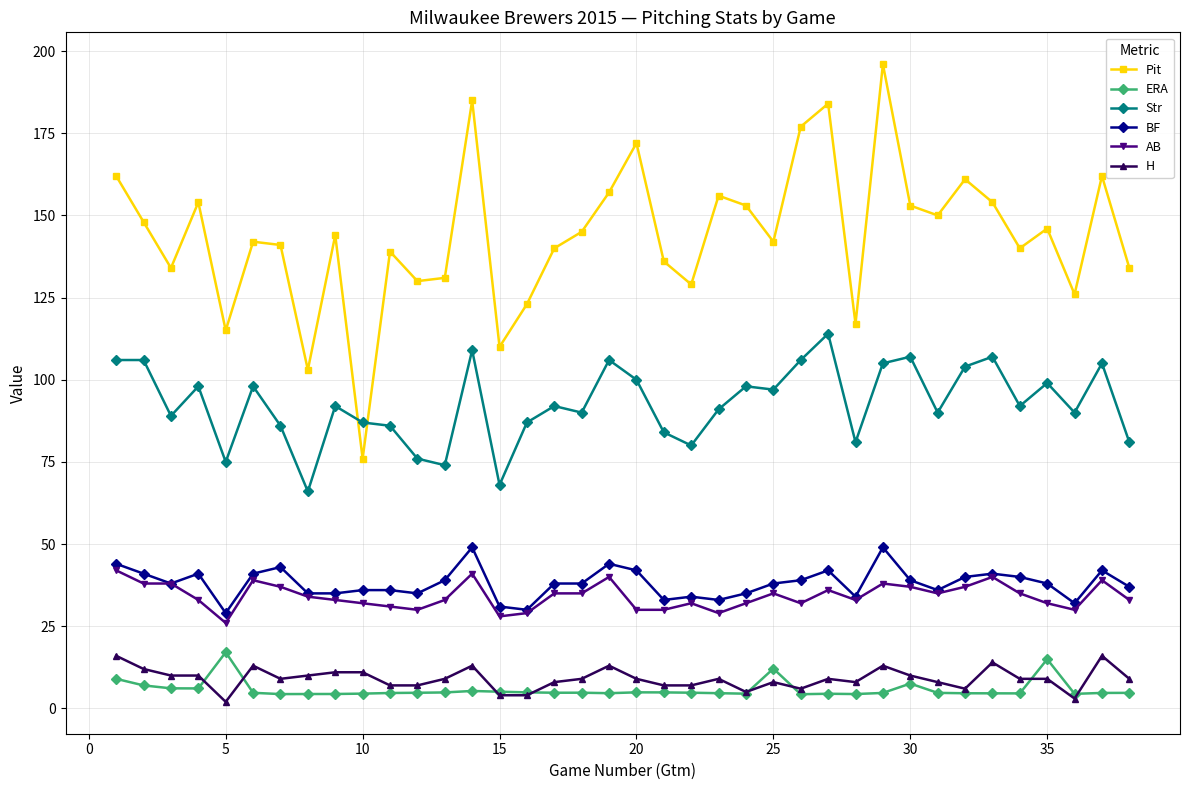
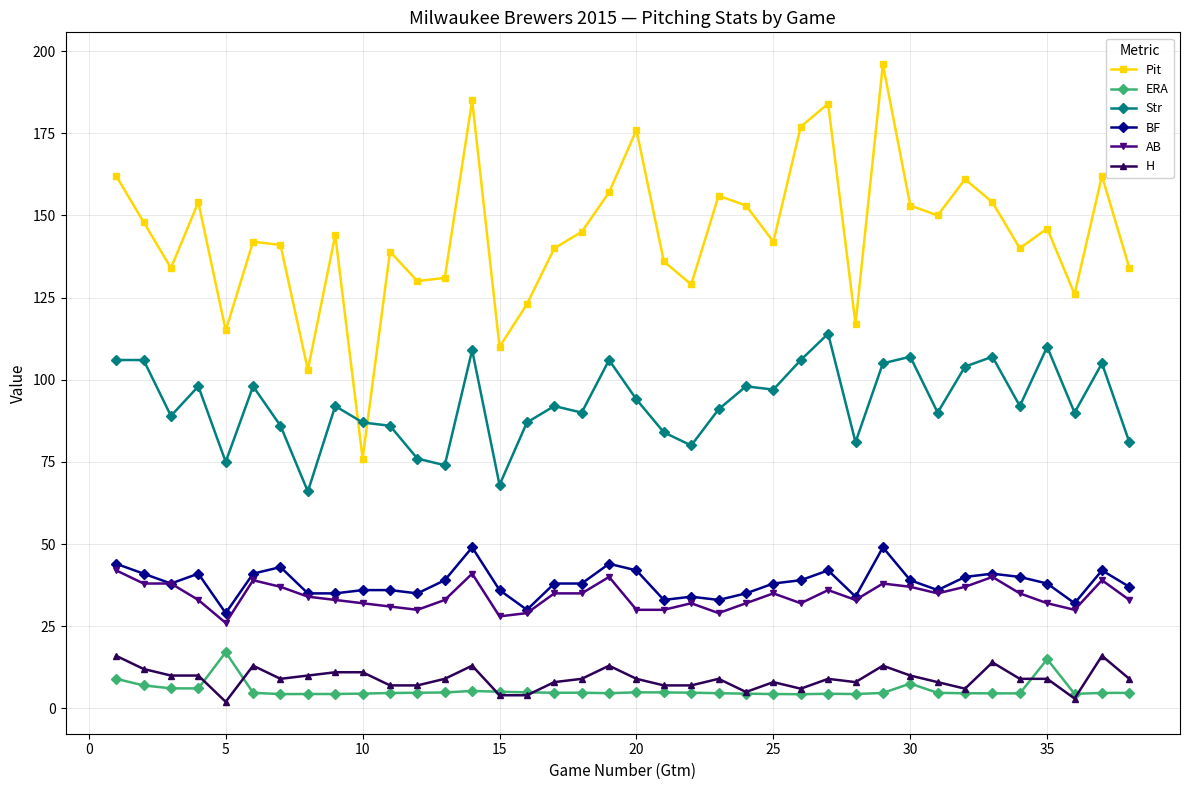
  {
    "Pit": {
      "5": 115,
      "10": 76,
      "15": 110,
-     "20": 172,
+     "20": 176,
      "25": 142,
      "30": 153,
      "35": 146
    },
    "ERA": {
      "5": 17,
      "10": 5,
      "15": 5,
      "20": 5,
-     "25": 12,
+     "25": 4,
      "30": 8,
      "35": 15
    },
    "Str": {
      "5": 75,
      "10": 87,
      "15": 68,
-     "20": 100,
+     "20": 94,
      "25": 97,
      "30": 107,
-     "35": 99
+     "35": 110
    },
    "BF": {
      "5": 29,
      "10": 36,
-     "15": 31,
+     "15": 36,
      "20": 42,
      "25": 38,
      "30": 39,
      "35": 38
    }
  }
